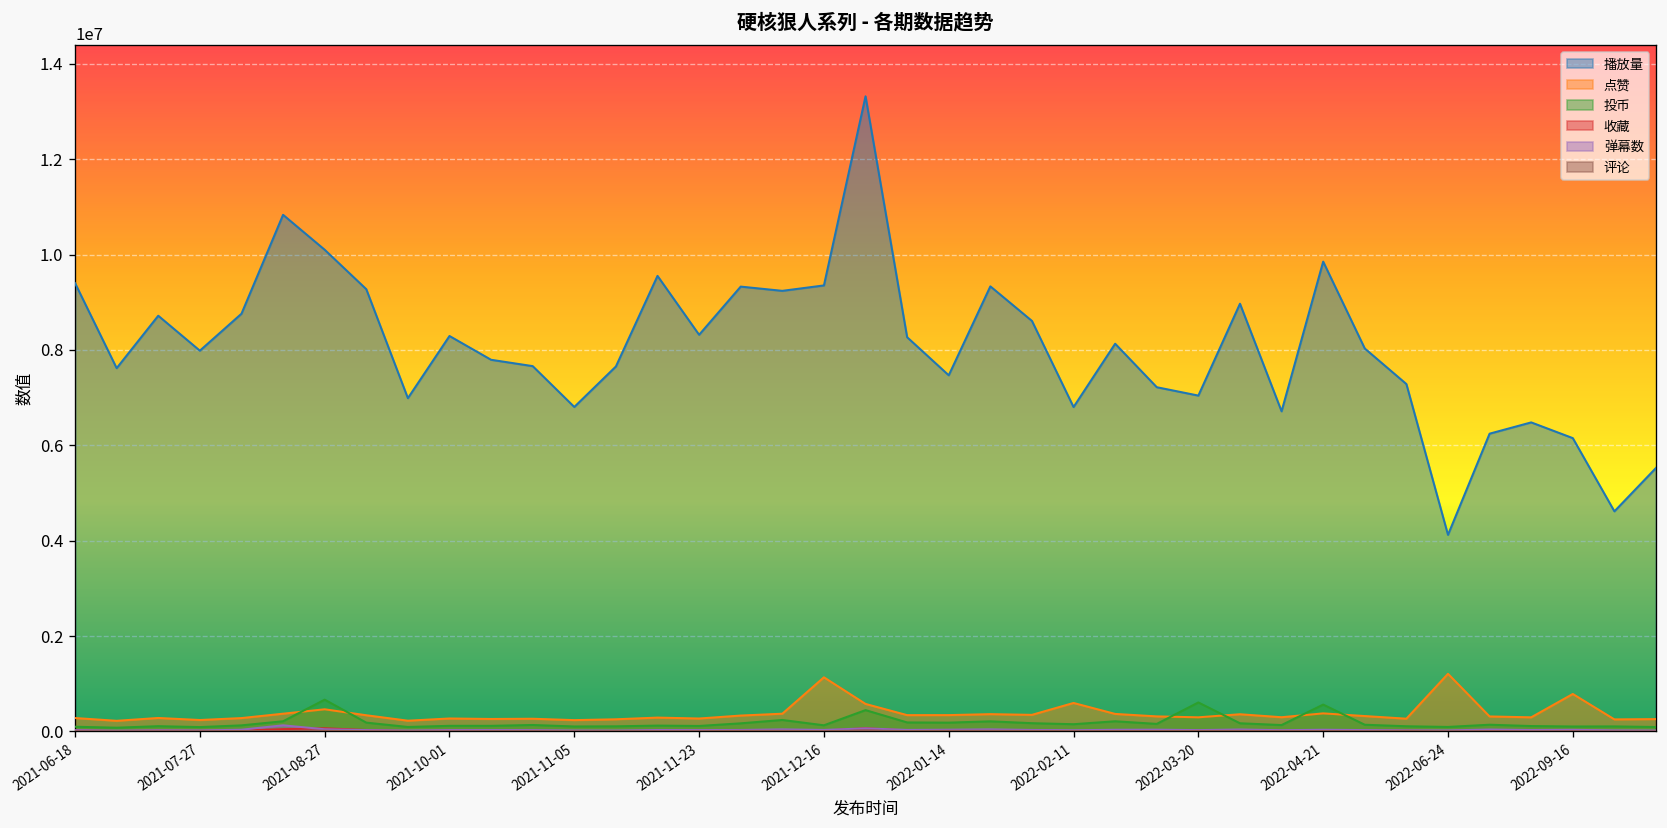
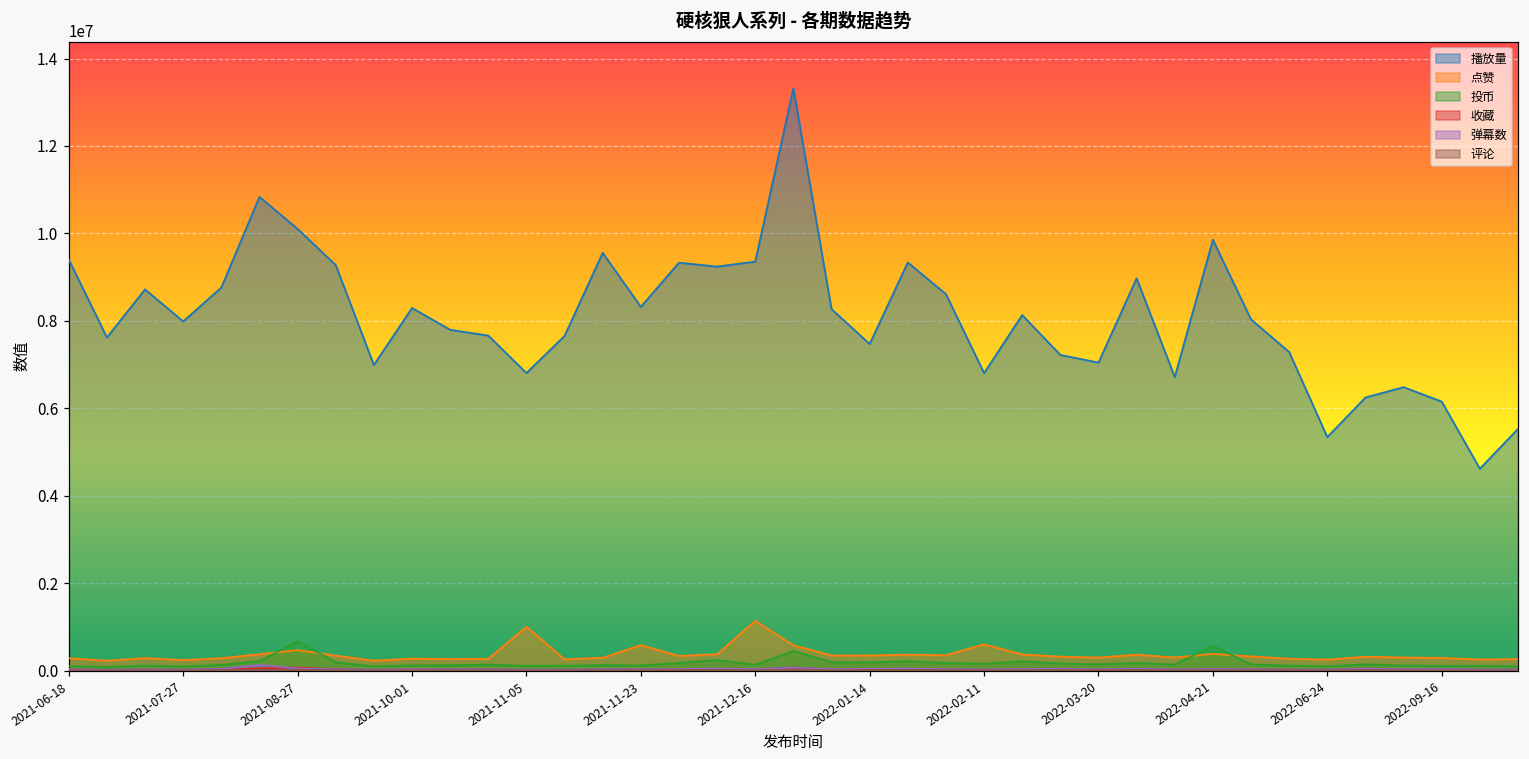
  {
    "播放量": {
      "2021-06-18": 9400000,
      "2021-07-27": 8000000,
      "2021-08-27": 10100000,
      "2021-10-01": 8300000,
      "2021-11-05": 6800000,
      "2021-11-23": 8300000,
      "2021-12-16": 9400000,
      "2022-01-14": 7500000,
      "2022-02-11": 6800000,
      "2022-03-20": 7000000,
      "2022-04-21": 9900000,
-     "2022-06-24": 4100000,
+     "2022-06-24": 5300000,
      "2022-09-16": 6200000
    },
    "点赞": {
      "2021-06-18": 300000,
      "2021-07-27": 200000,
      "2021-08-27": 500000,
      "2021-10-01": 300000,
-     "2021-11-05": 200000,
-     "2021-11-23": 300000,
+     "2021-11-05": 1000000,
+     "2021-11-23": 600000,
      "2021-12-16": 1100000,
      "2022-01-14": 300000,
      "2022-02-11": 600000,
      "2022-03-20": 300000,
      "2022-04-21": 400000,
-     "2022-06-24": 1200000,
-     "2022-09-16": 800000
+     "2022-06-24": 200000,
+     "2022-09-16": 300000
    },
    "投币": {
      "2021-06-18": 100000,
      "2021-07-27": 100000,
      "2021-08-27": 700000,
      "2021-10-01": 100000,
      "2021-11-05": 100000,
      "2021-11-23": 100000,
      "2021-12-16": 100000,
      "2022-01-14": 200000,
      "2022-02-11": 200000,
-     "2022-03-20": 600000,
+     "2022-03-20": 100000,
      "2022-04-21": 600000,
      "2022-06-24": 100000,
      "2022-09-16": 100000
    }
  }
